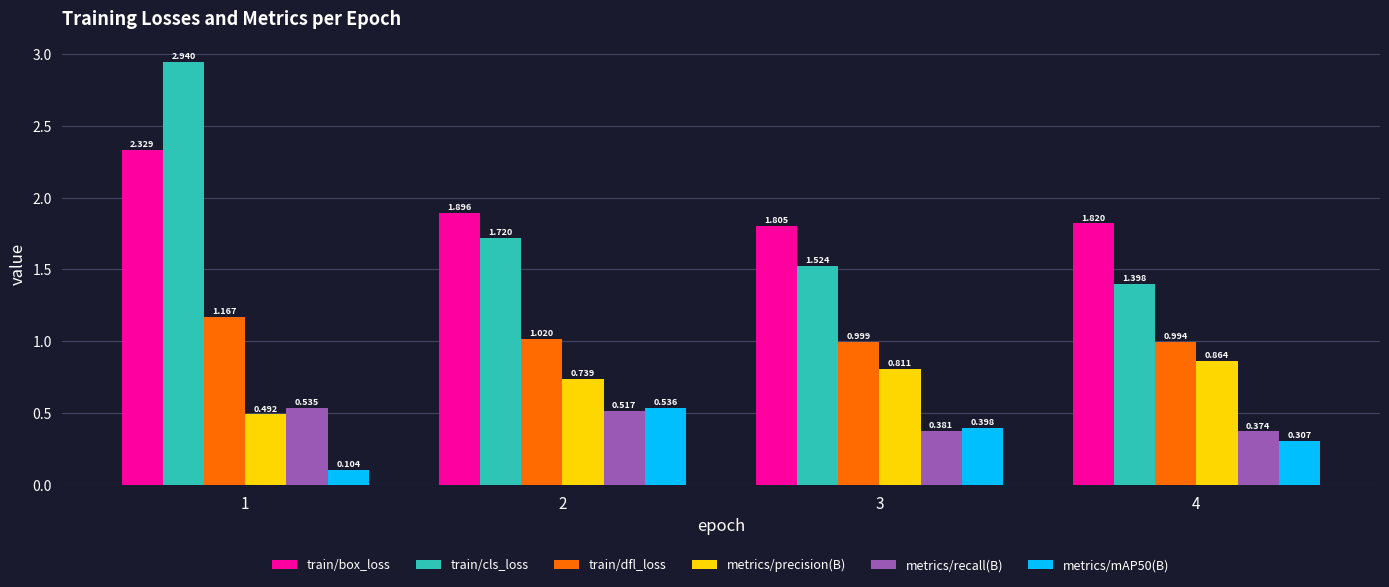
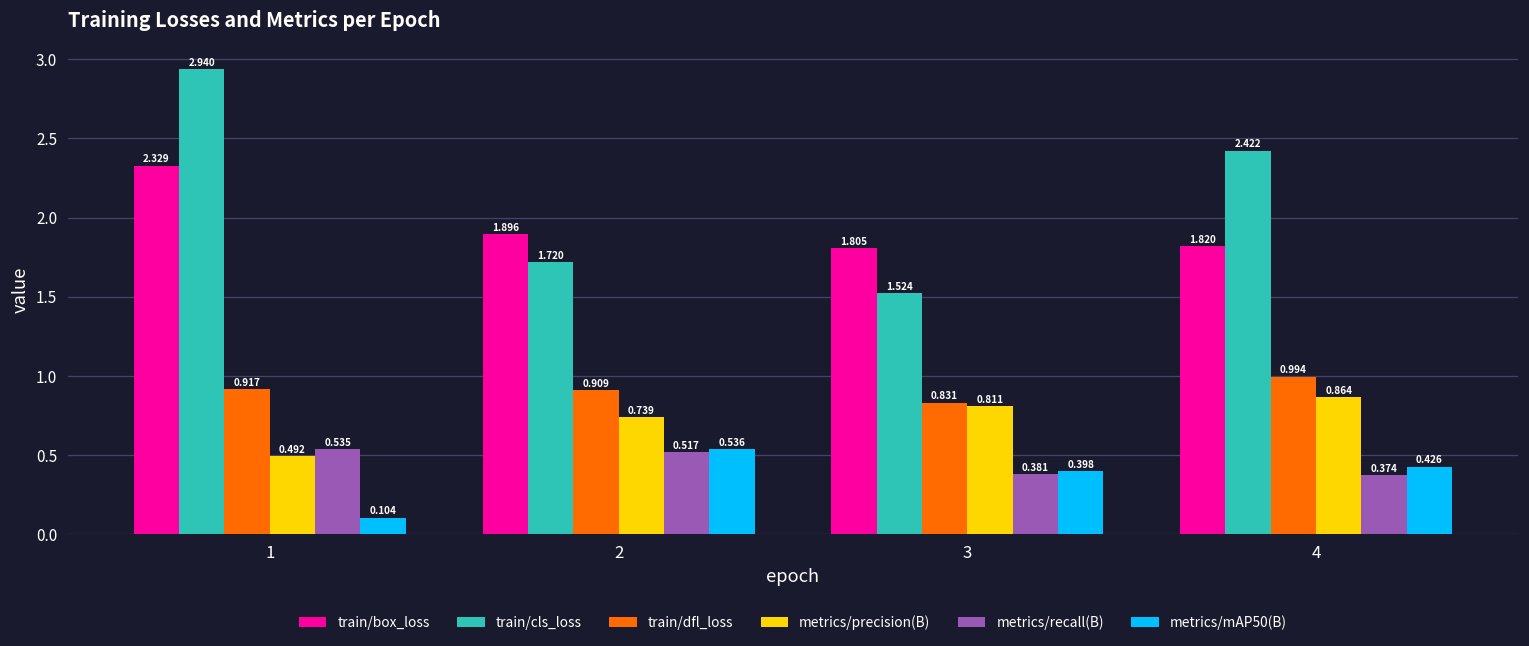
  {
    "train/box_loss": {
      "1": 2.329,
      "2": 1.896,
      "3": 1.805,
      "4": 1.820
    },
    "train/cls_loss": {
      "1": 2.940,
      "2": 1.720,
      "3": 1.524,
-     "4": 1.398
+     "4": 2.422
    },
    "train/dfl_loss": {
-     "1": 1.167,
-     "2": 1.020,
-     "3": 0.999,
+     "1": 0.917,
+     "2": 0.909,
+     "3": 0.831,
      "4": 0.994
    },
    "metrics/precision(B)": {
      "1": 0.492,
      "2": 0.739,
      "3": 0.811,
      "4": 0.864
    },
    "metrics/recall(B)": {
      "1": 0.535,
      "2": 0.517,
      "3": 0.381,
      "4": 0.374
    },
    "metrics/mAP50(B)": {
      "1": 0.104,
      "2": 0.536,
      "3": 0.398,
-     "4": 0.307
+     "4": 0.426
    }
  }
